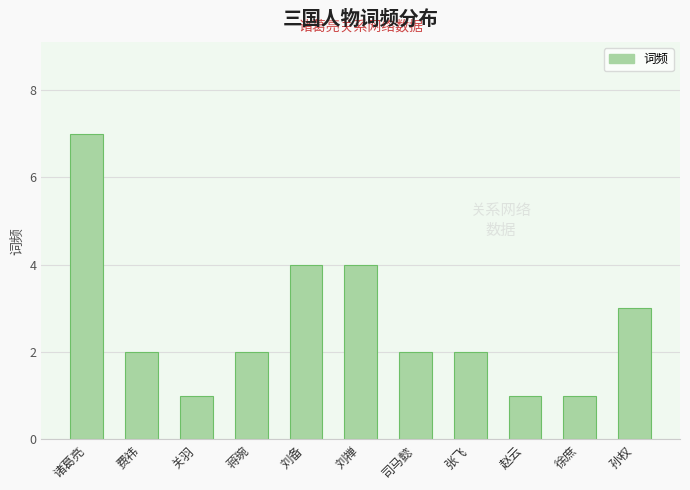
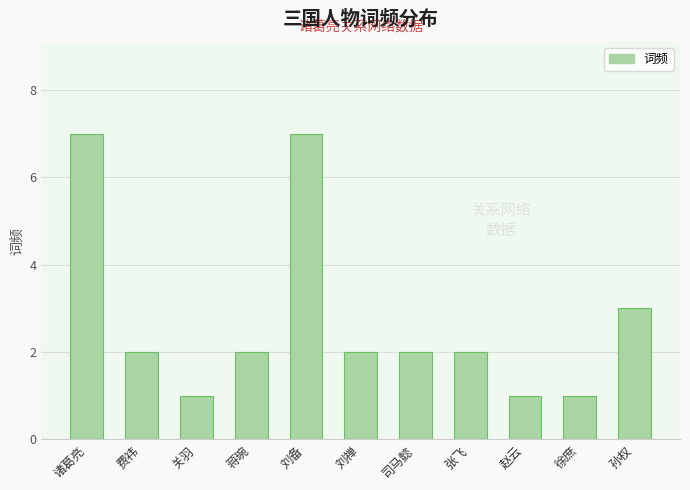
  {
    "诸葛亮": 7,
    "费祎": 2,
    "关羽": 1,
    "蒋琬": 2,
-   "刘备": 4,
-   "刘禅": 4,
+   "刘备": 7,
+   "刘禅": 2,
    "司马懿": 2,
    "张飞": 2,
    "赵云": 1,
    "徐庶": 1,
    "孙权": 3
  }
